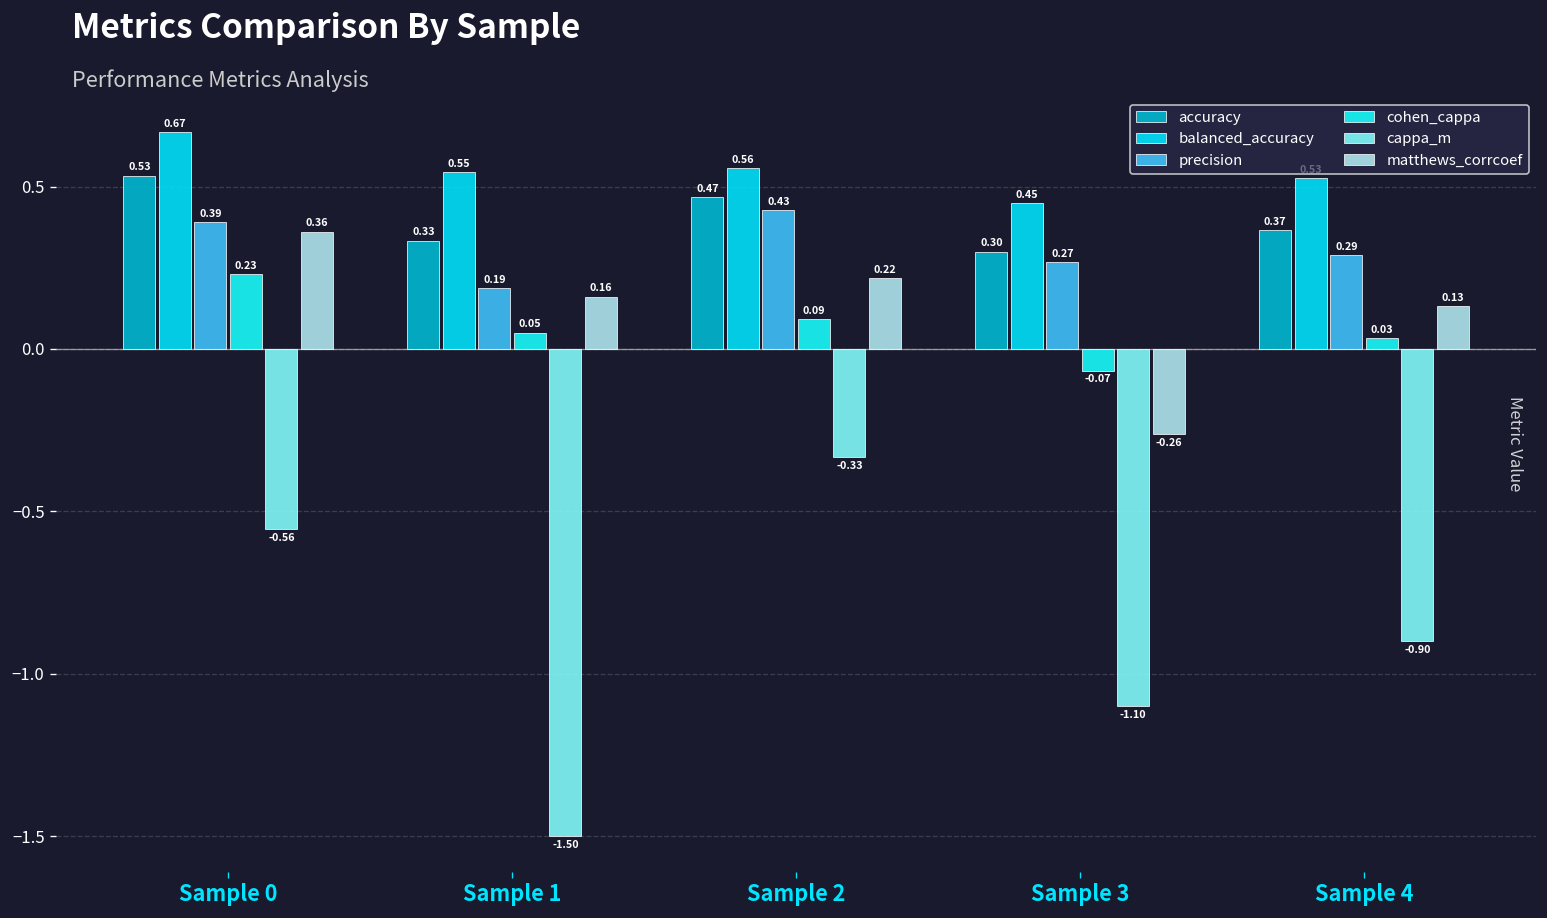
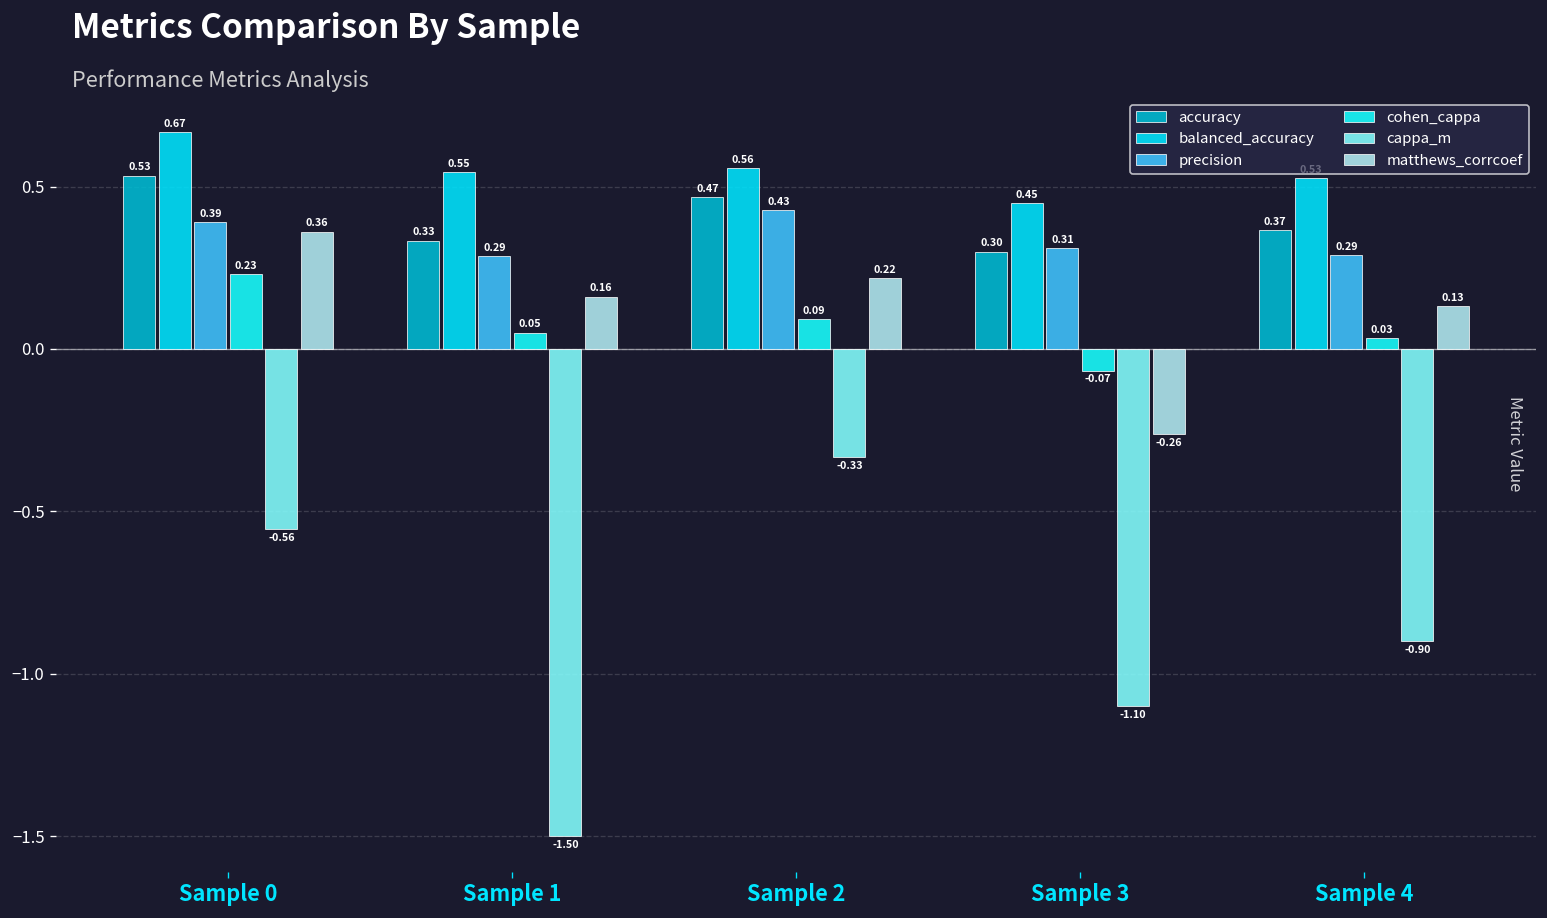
  {
    "precision": {
      "Sample 0": 0.39,
-     "Sample 1": 0.19,
+     "Sample 1": 0.29,
      "Sample 2": 0.43,
-     "Sample 3": 0.27,
+     "Sample 3": 0.31,
      "Sample 4": 0.29
    }
  }
